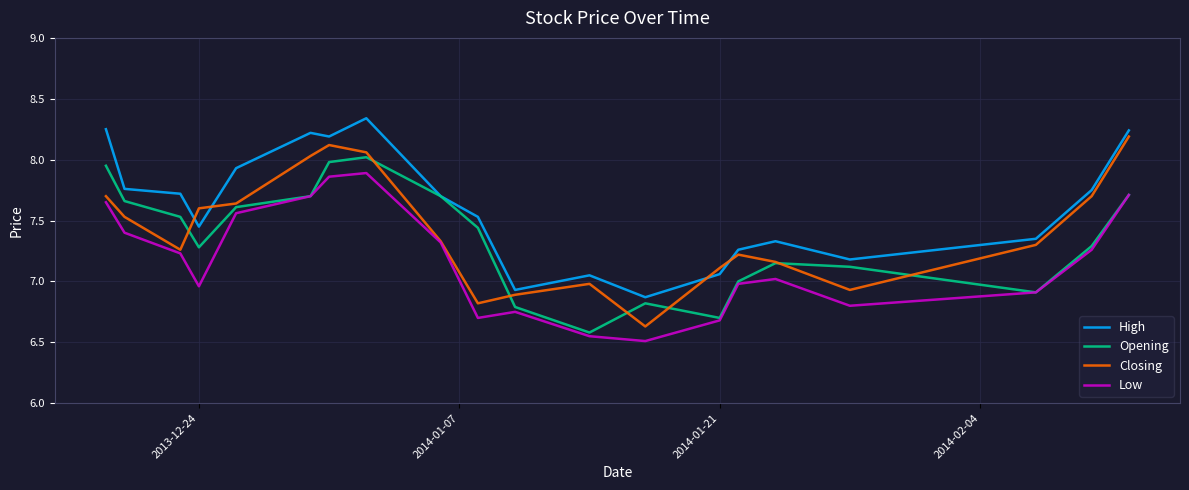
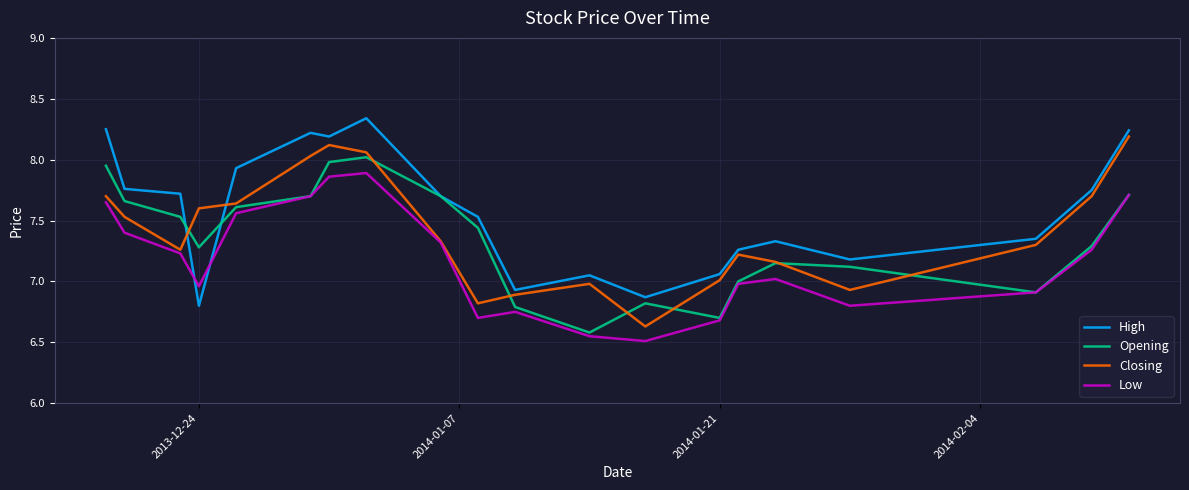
  {
    "High": {
-     "2013-12-24": 7.45,
+     "2013-12-24": 6.80,
      "2014-01-21": 7.06
    },
    "Opening": {
      "2013-12-24": 7.28
    },
    "Closing": {
      "2013-12-24": 7.60,
-     "2014-01-21": 7.11
+     "2014-01-21": 7.01
    },
    "Low": {
      "2013-12-24": 6.96
    }
  }
